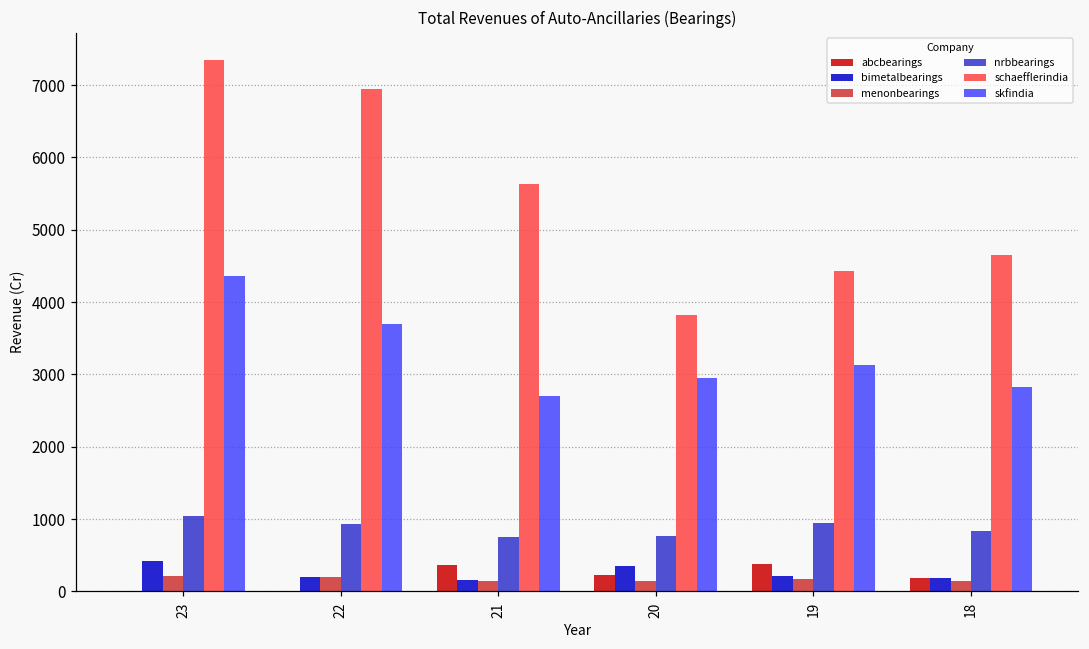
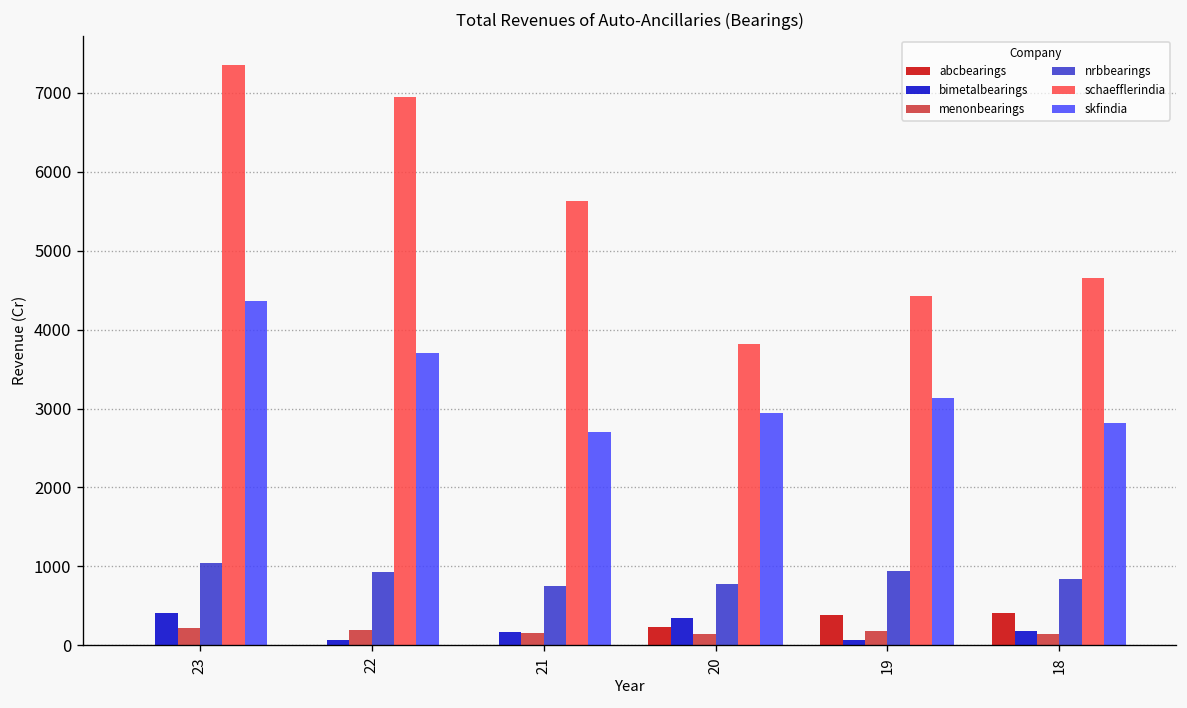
  {
    "abcbearings": {
      "23": 0,
      "22": 0,
-     "21": 400,
+     "21": 0,
      "20": 200,
      "19": 400,
-     "18": 200
+     "18": 400
    },
    "bimetalbearings": {
      "23": 400,
-     "22": 200,
+     "22": 100,
      "21": 200,
      "20": 300,
-     "19": 200,
+     "19": 100,
      "18": 200
    }
  }
